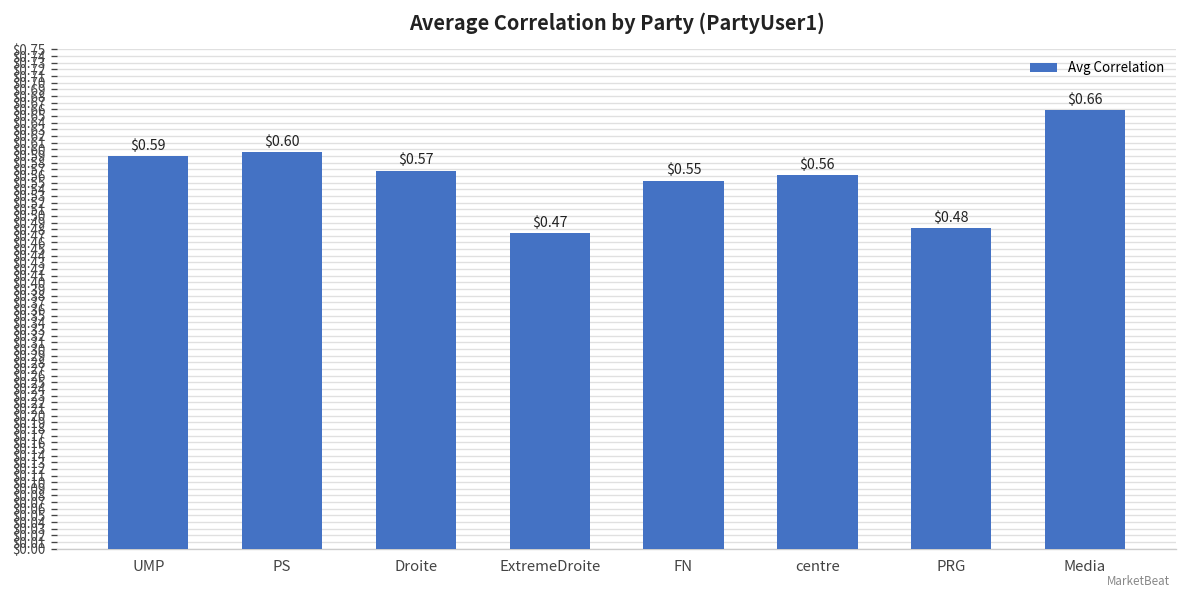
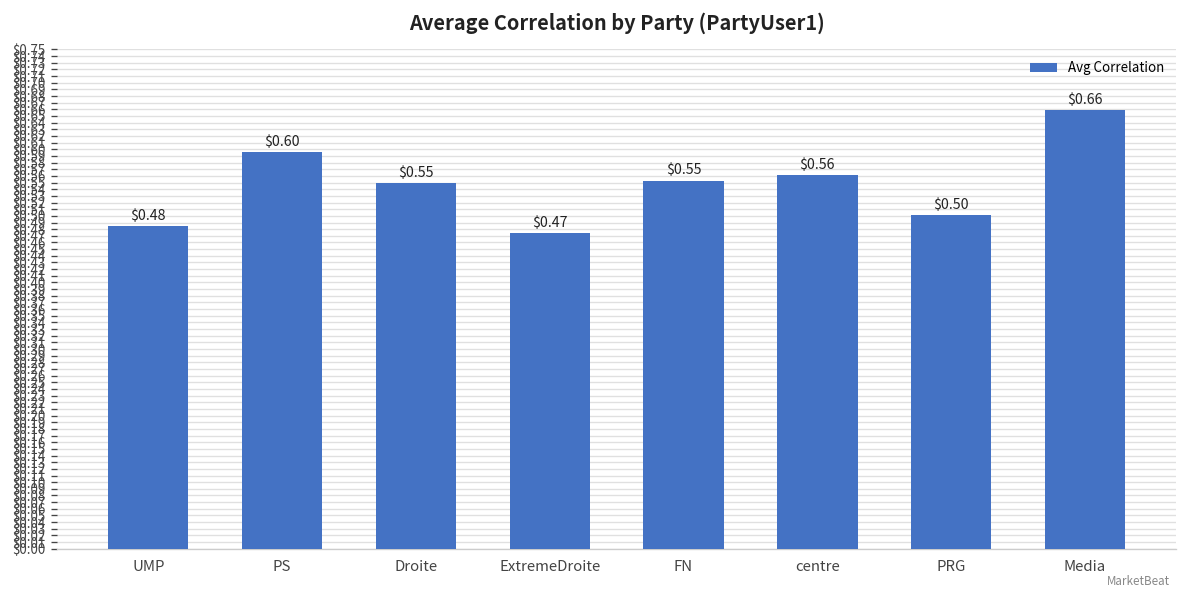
  {
-   "UMP": "$0.59",
+   "UMP": "$0.48",
    "PS": "$0.60",
-   "Droite": "$0.57",
+   "Droite": "$0.55",
    "ExtremeDroite": "$0.47",
    "FN": "$0.55",
    "centre": "$0.56",
-   "PRG": "$0.48",
+   "PRG": "$0.50",
    "Media": "$0.66"
  }
